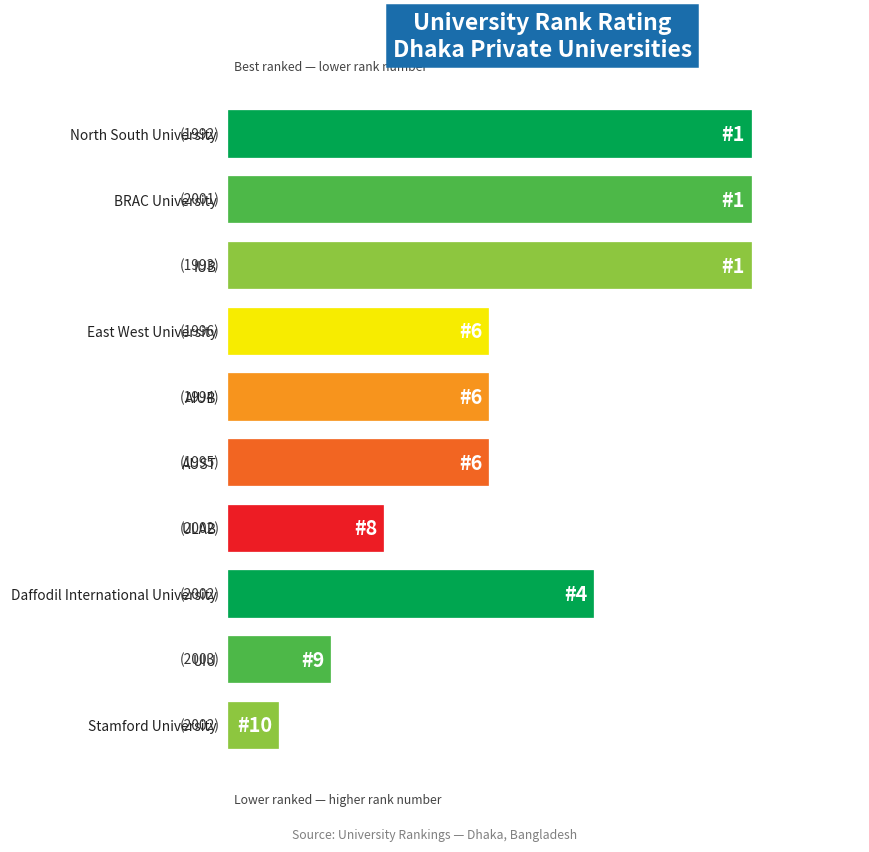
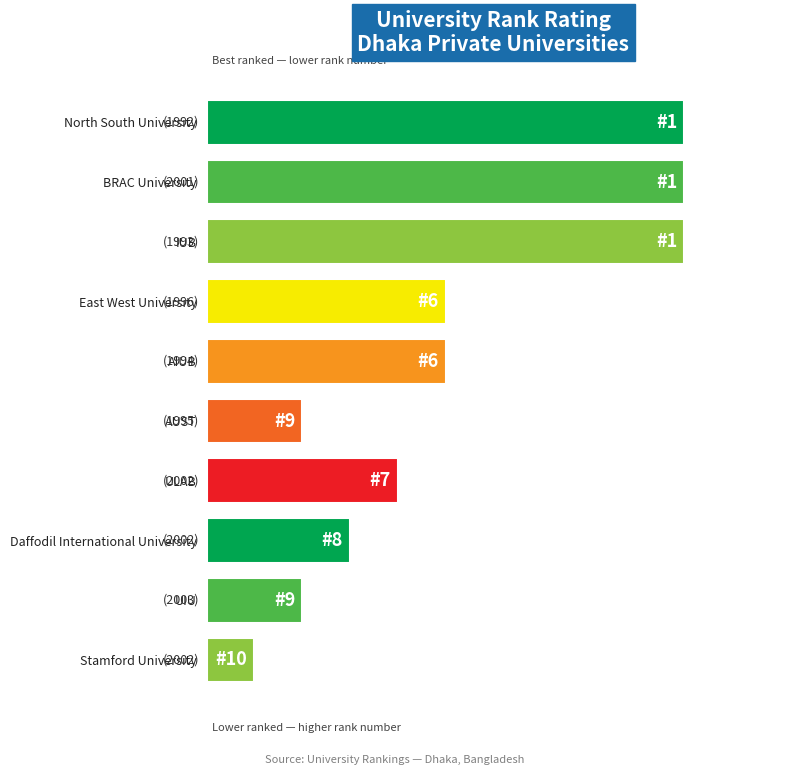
  {
-   "AUST": 6,
-   "ULAB": 8,
-   "Daffodil International University": 4
+   "AUST": 9,
+   "ULAB": 7,
+   "Daffodil International University": 8
  }
